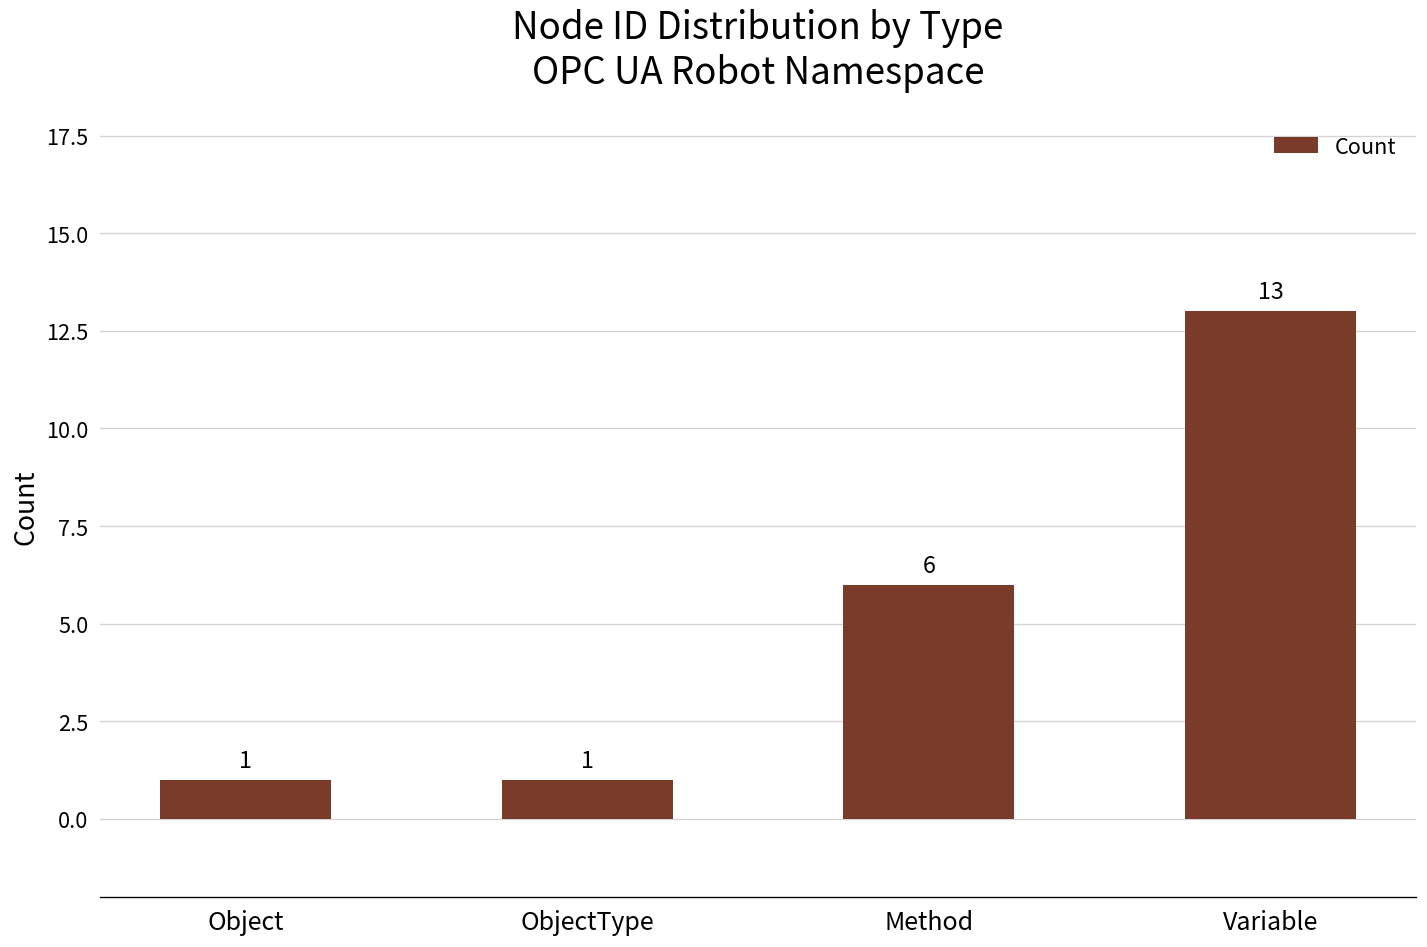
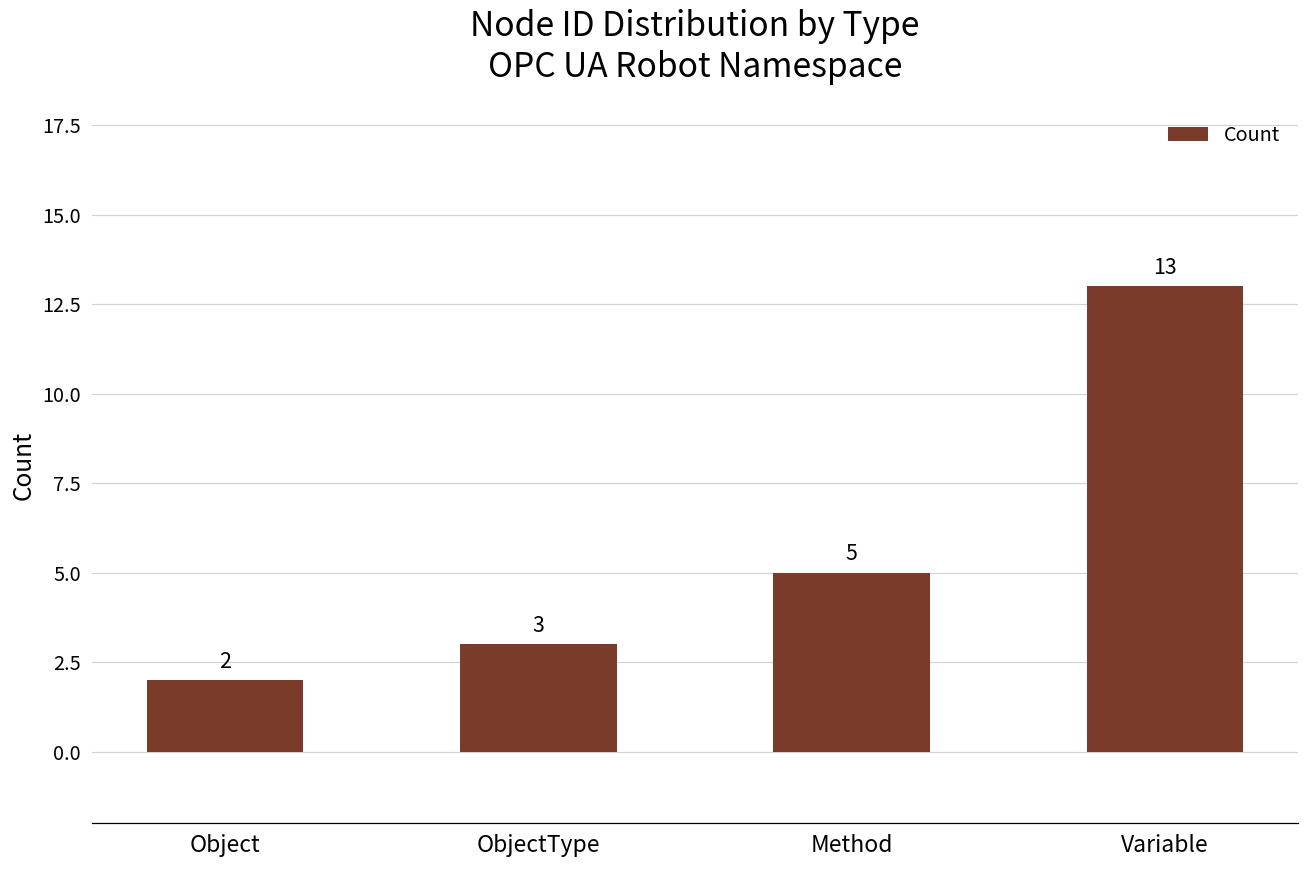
  {
-   "Object": 1,
-   "ObjectType": 1,
-   "Method": 6,
+   "Object": 2,
+   "ObjectType": 3,
+   "Method": 5,
    "Variable": 13
  }
